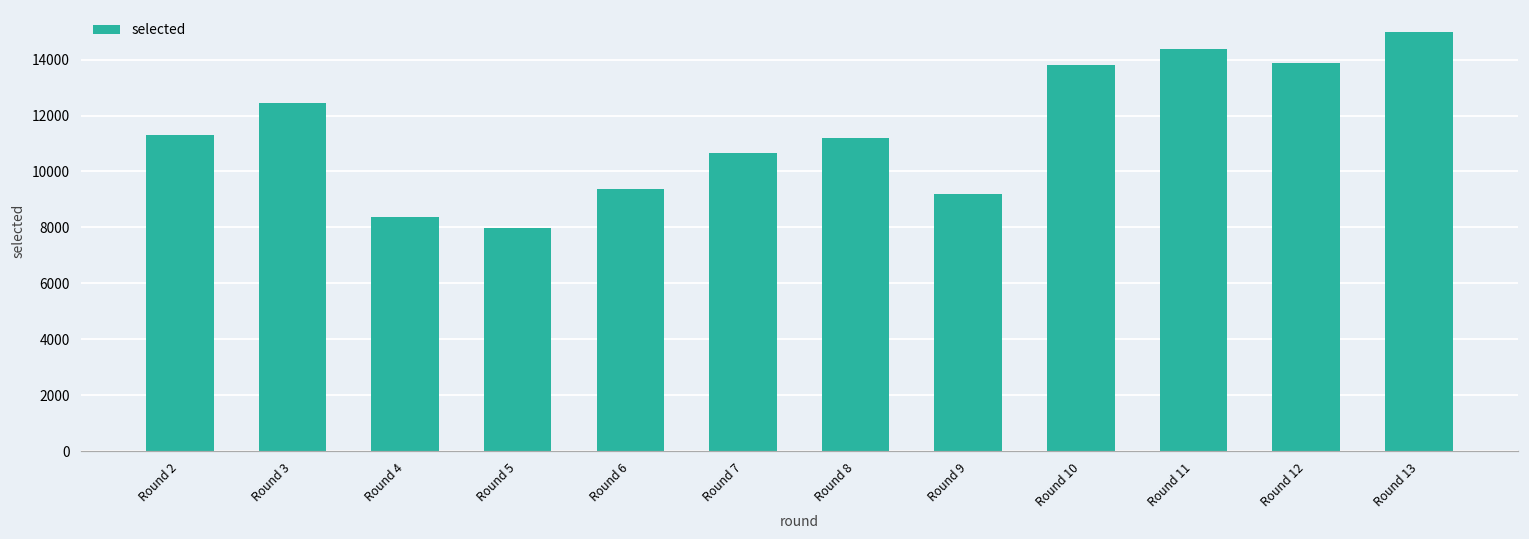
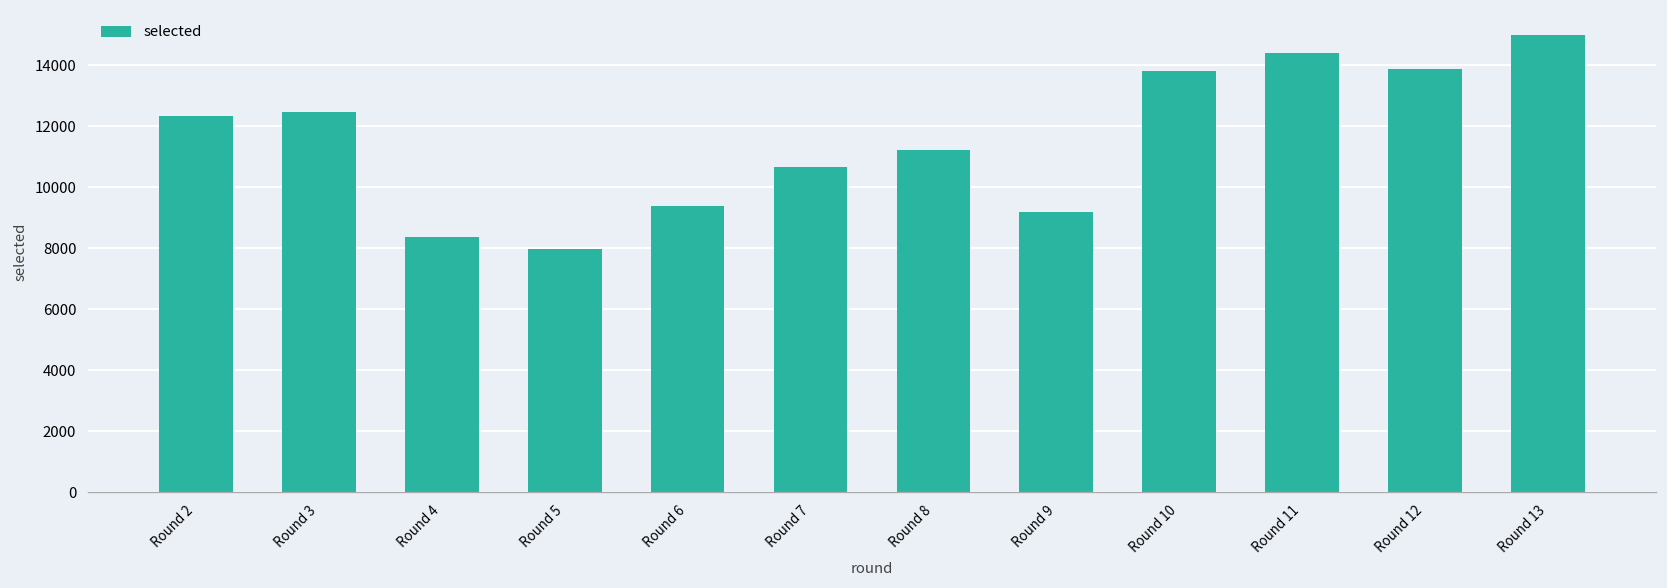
  {
-   "Round 2": 11300,
+   "Round 2": 12300,
    "Round 3": 12500,
    "Round 4": 8400,
    "Round 5": 8000,
    "Round 6": 9400,
    "Round 7": 10700,
    "Round 8": 11200,
    "Round 9": 9200,
    "Round 10": 13800,
    "Round 11": 14400,
    "Round 12": 13900,
    "Round 13": 15000
  }
